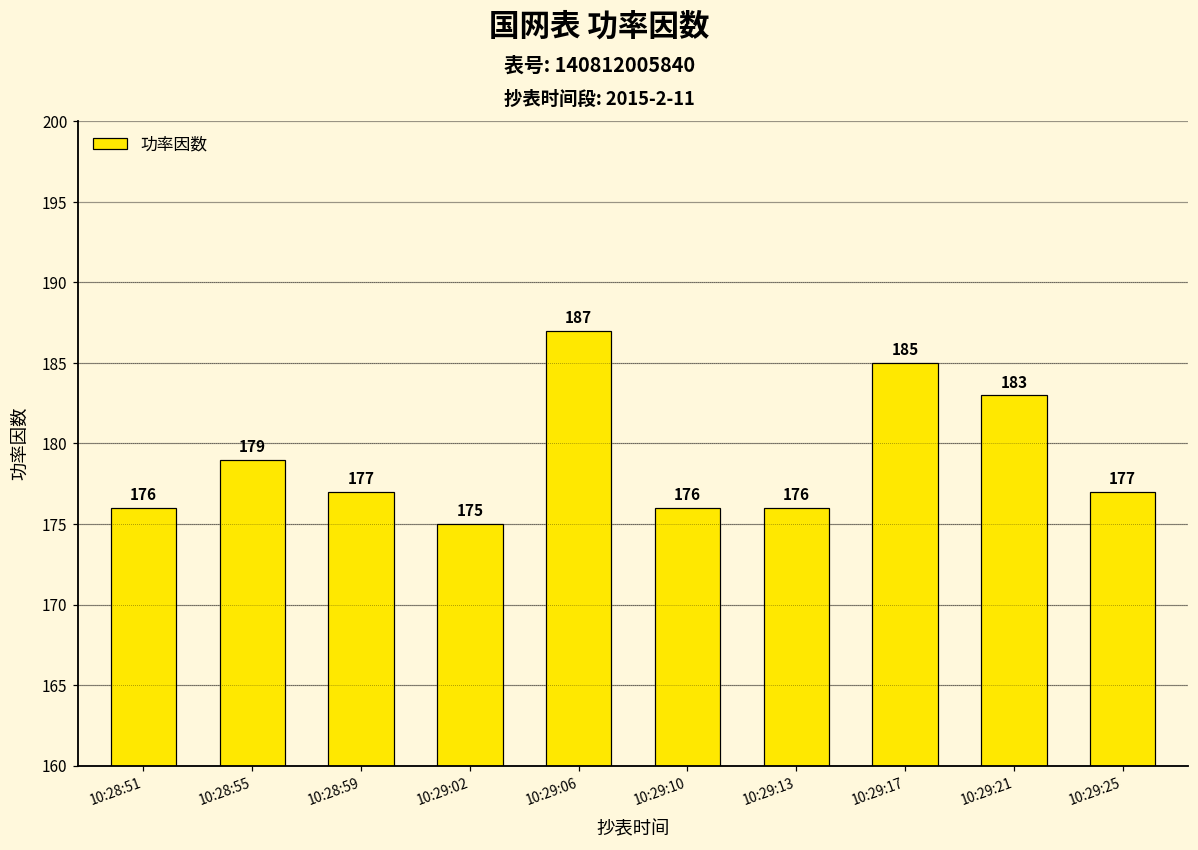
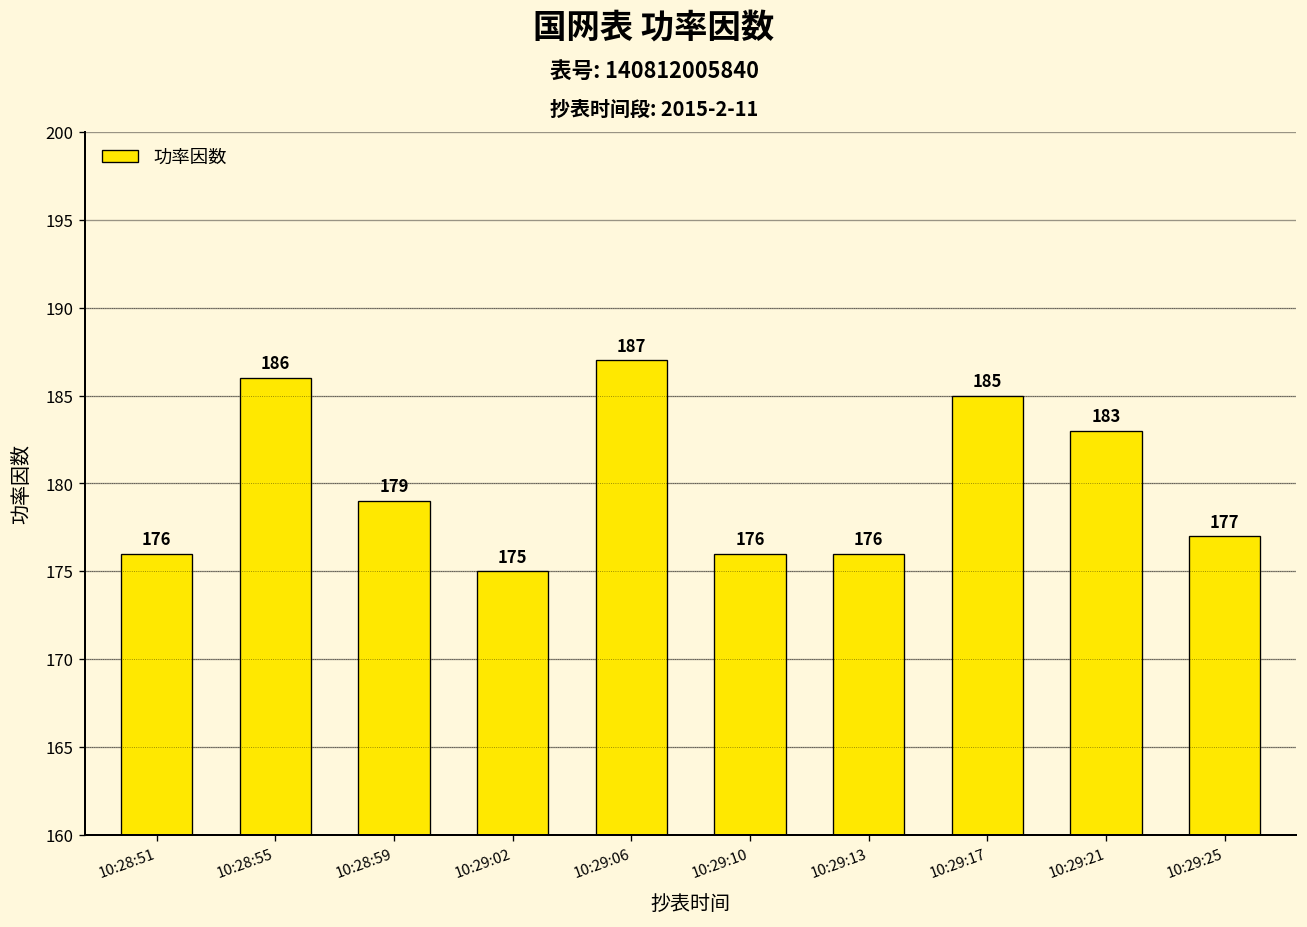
  {
    "10:28:51": 176,
-   "10:28:55": 179,
-   "10:28:59": 177,
+   "10:28:55": 186,
+   "10:28:59": 179,
    "10:29:02": 175,
    "10:29:06": 187,
    "10:29:10": 176,
    "10:29:13": 176,
    "10:29:17": 185,
    "10:29:21": 183,
    "10:29:25": 177
  }
